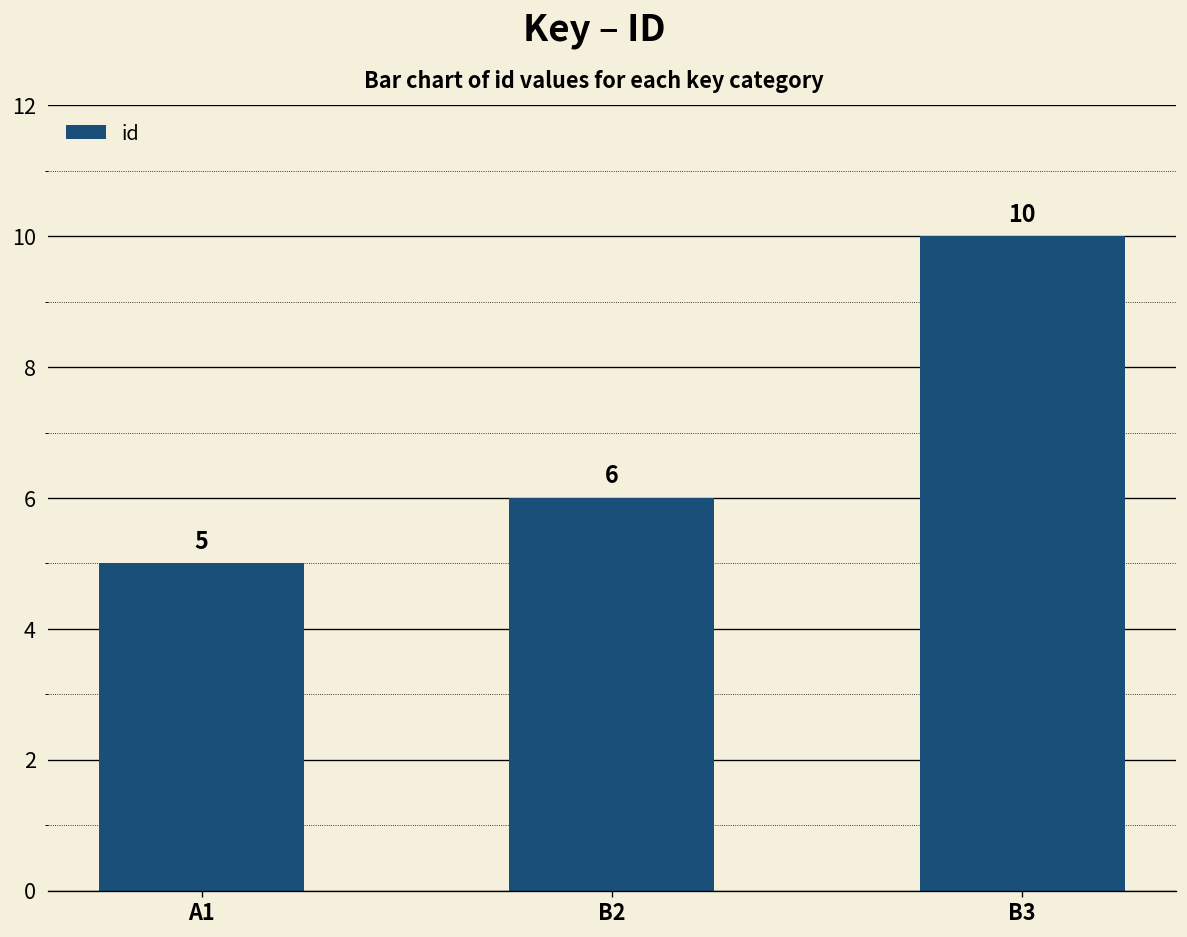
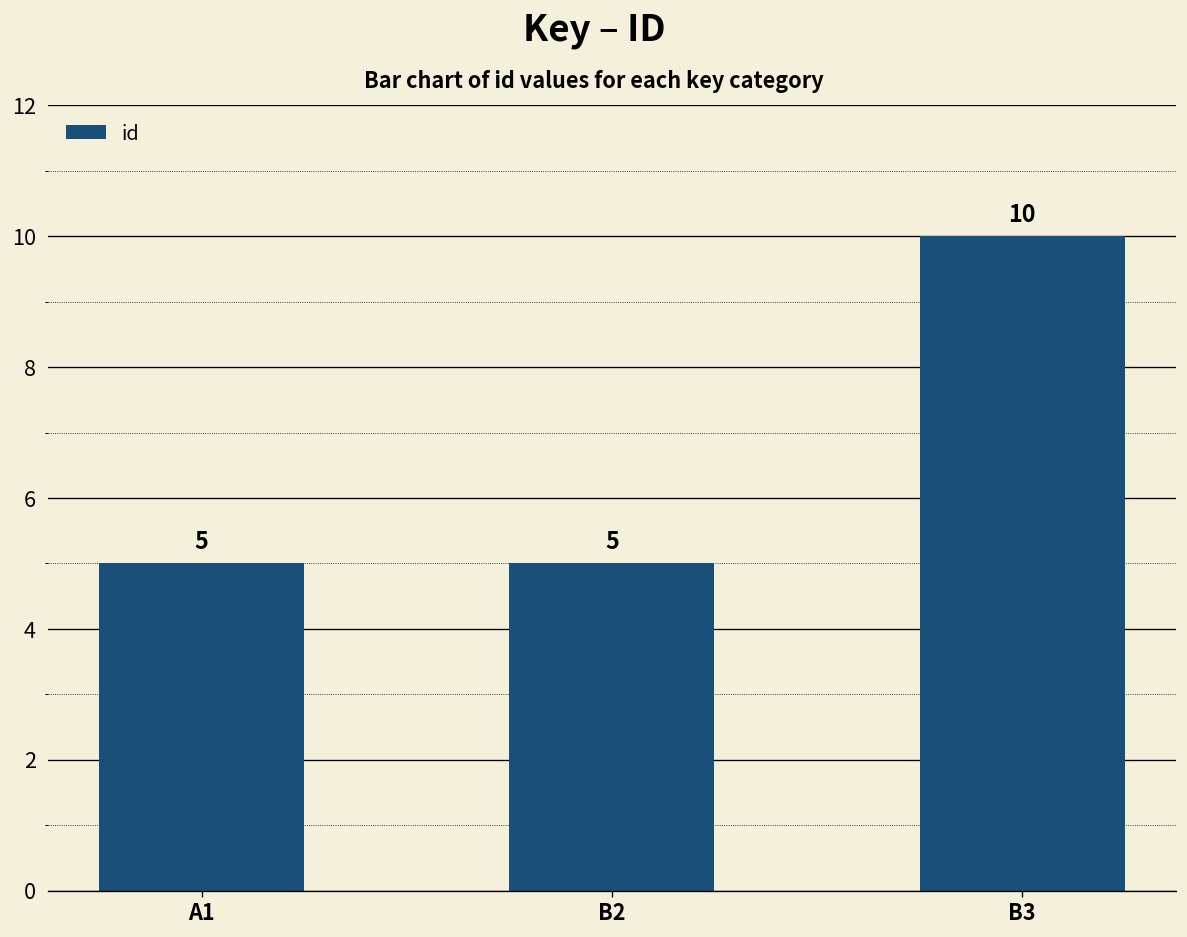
  {
    "A1": 5,
-   "B2": 6,
+   "B2": 5,
    "B3": 10
  }
